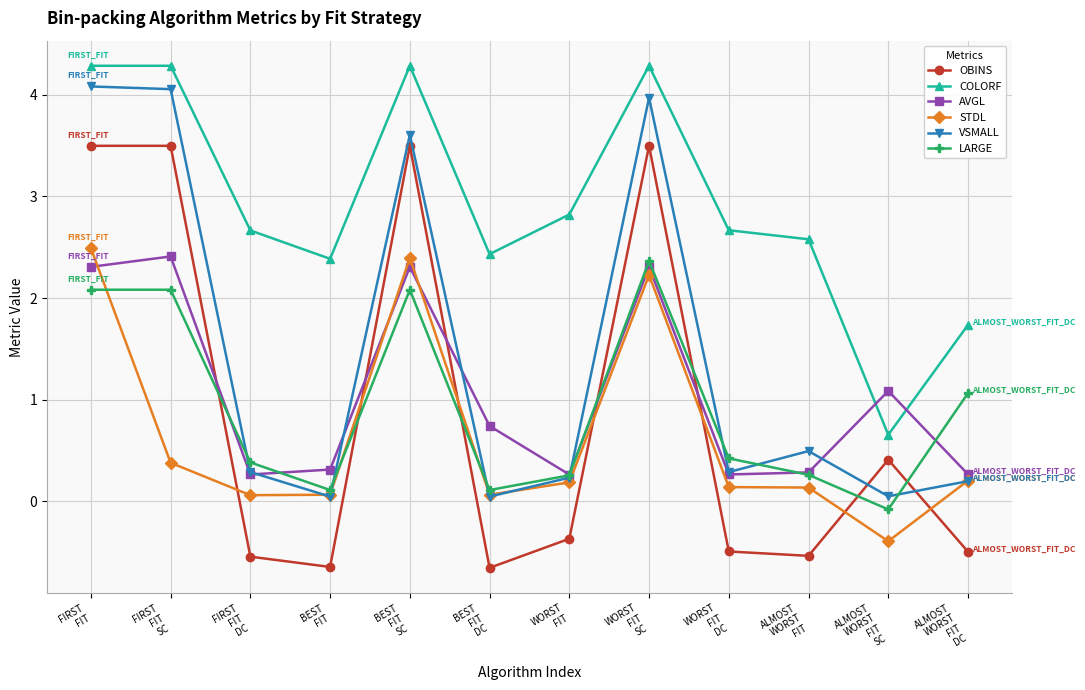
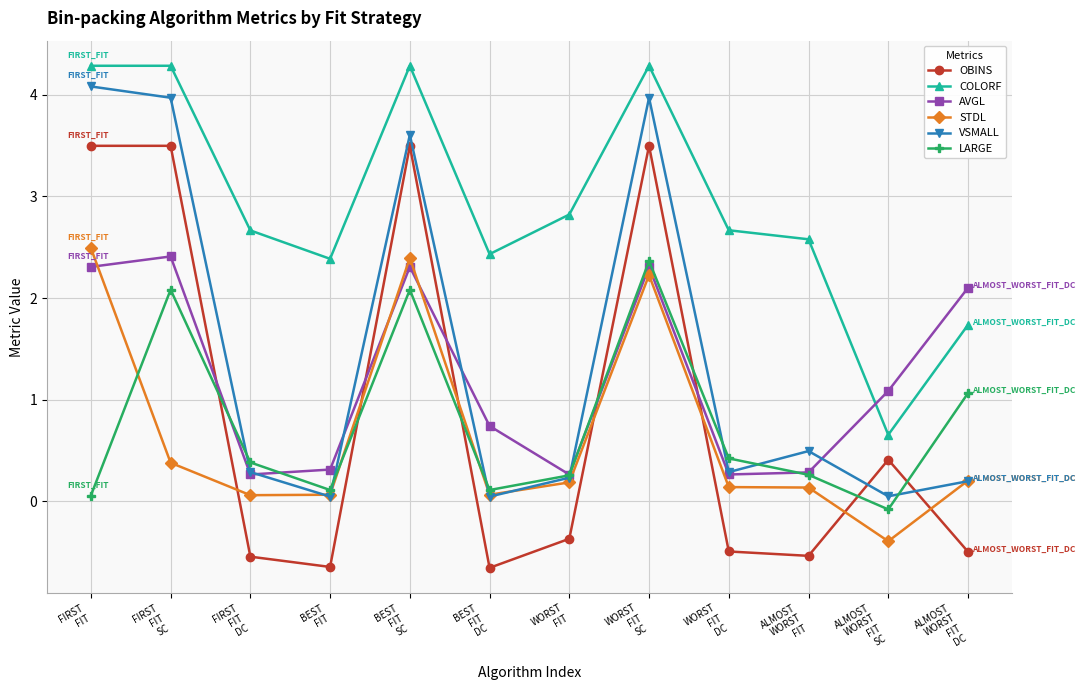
  {
    "OBINS": {
      "FIRST FIT": 3.50,
      "FIRST FIT SC": 3.50,
      "FIRST FIT DC": -0.55,
      "BEST FIT": -0.65,
      "BEST FIT SC": 3.50,
      "BEST FIT DC": -0.66,
      "WORST FIT": -0.37,
      "WORST FIT SC": 3.50,
      "WORST FIT DC": -0.50,
      "ALMOST WORST FIT": -0.54,
      "ALMOST WORST FIT SC": 0.41,
      "ALMOST WORST FIT DC": -0.50
    },
    "COLORF": {
      "FIRST FIT": 4.29,
      "FIRST FIT SC": 4.29,
      "FIRST FIT DC": 2.67,
      "BEST FIT": 2.39,
      "BEST FIT SC": 4.29,
      "BEST FIT DC": 2.43,
      "WORST FIT": 2.82,
      "WORST FIT SC": 4.29,
      "WORST FIT DC": 2.67,
      "ALMOST WORST FIT": 2.58,
      "ALMOST WORST FIT SC": 0.65,
      "ALMOST WORST FIT DC": 1.74
    },
    "AVGL": {
      "FIRST FIT": 2.31,
      "FIRST FIT SC": 2.41,
      "BEST FIT": 0.31,
      "BEST FIT SC": 2.31,
      "BEST FIT DC": 0.74,
      "WORST FIT SC": 2.31,
      "ALMOST WORST FIT SC": 1.08,
-     "ALMOST WORST FIT DC": 0.26
+     "ALMOST WORST FIT DC": 2.10
    },
    "STDL": {
      "FIRST FIT": 2.49,
      "FIRST FIT SC": 0.38,
      "FIRST FIT DC": 0.06,
      "BEST FIT SC": 2.40,
      "WORST FIT": 0.18,
      "WORST FIT SC": 2.23,
      "WORST FIT DC": 0.14,
      "ALMOST WORST FIT": 0.13,
      "ALMOST WORST FIT SC": -0.40
    },
    "VSMALL": {
      "FIRST FIT": 4.08,
-     "FIRST FIT SC": 4.06,
+     "FIRST FIT SC": 3.97,
      "BEST FIT SC": 3.61,
      "WORST FIT SC": 3.97,
      "ALMOST WORST FIT": 0.49,
      "ALMOST WORST FIT SC": 0.05
    },
    "LARGE": {
-     "FIRST FIT": 2.08,
+     "FIRST FIT": 0.05,
      "FIRST FIT SC": 2.08,
      "FIRST FIT DC": 0.38,
      "BEST FIT": 0.11,
      "BEST FIT SC": 2.08,
      "BEST FIT DC": 0.11,
      "WORST FIT SC": 2.37,
      "WORST FIT DC": 0.42,
      "ALMOST WORST FIT SC": -0.08,
      "ALMOST WORST FIT DC": 1.06
    }
  }
